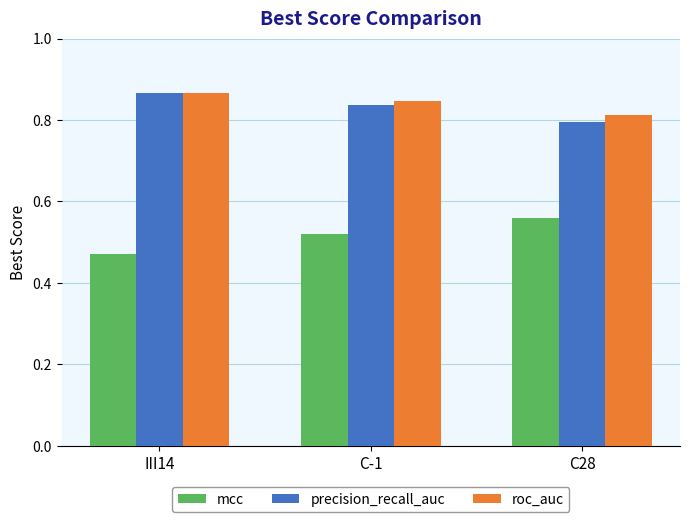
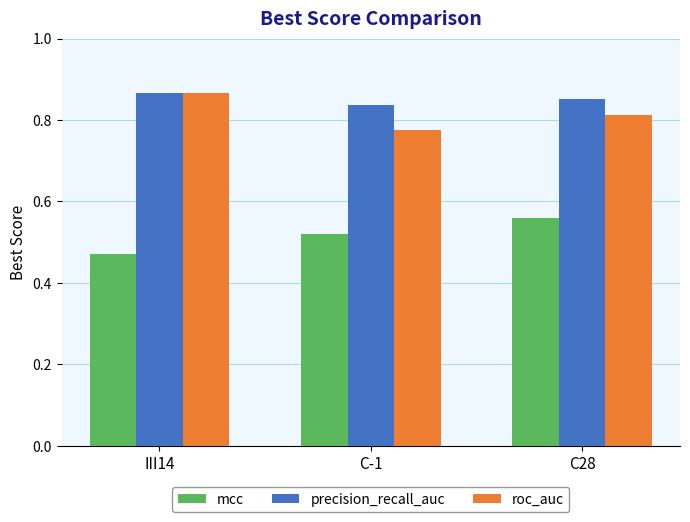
  {
    "mcc": {
      "III14": 0.47,
      "C-1": 0.52,
      "C28": 0.56
    },
    "precision_recall_auc": {
      "III14": 0.87,
      "C-1": 0.84,
-     "C28": 0.80
+     "C28": 0.85
    },
    "roc_auc": {
      "III14": 0.87,
-     "C-1": 0.85,
+     "C-1": 0.78,
      "C28": 0.81
    }
  }
